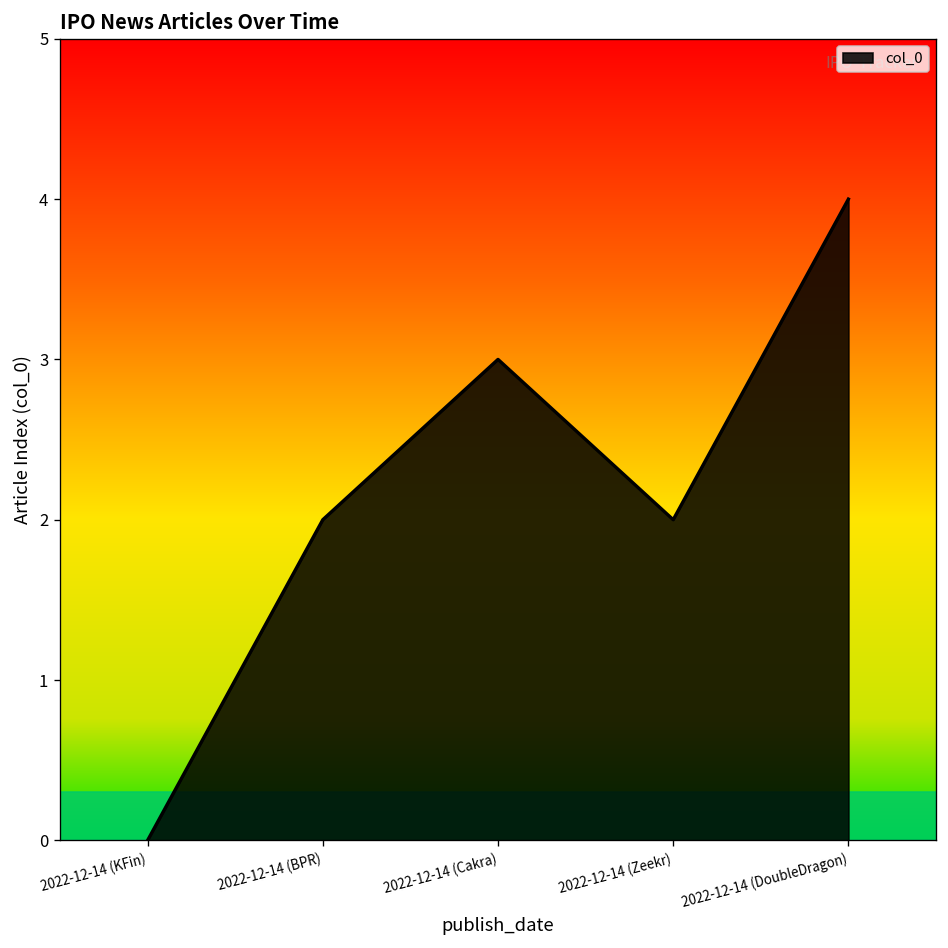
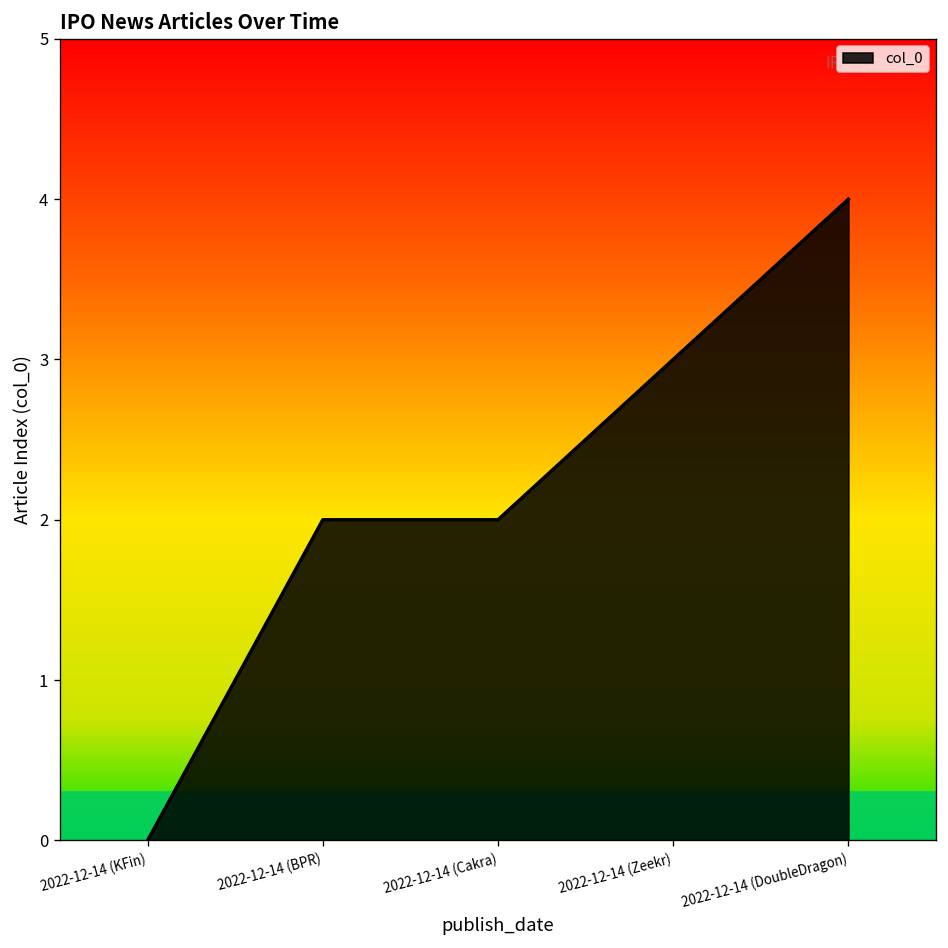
  {
    "2022-12-14 (BPR)": 2,
-   "2022-12-14 (Cakra)": 3,
-   "2022-12-14 (Zeekr)": 2,
+   "2022-12-14 (Cakra)": 2,
+   "2022-12-14 (Zeekr)": 3,
    "2022-12-14 (DoubleDragon)": 4
  }
